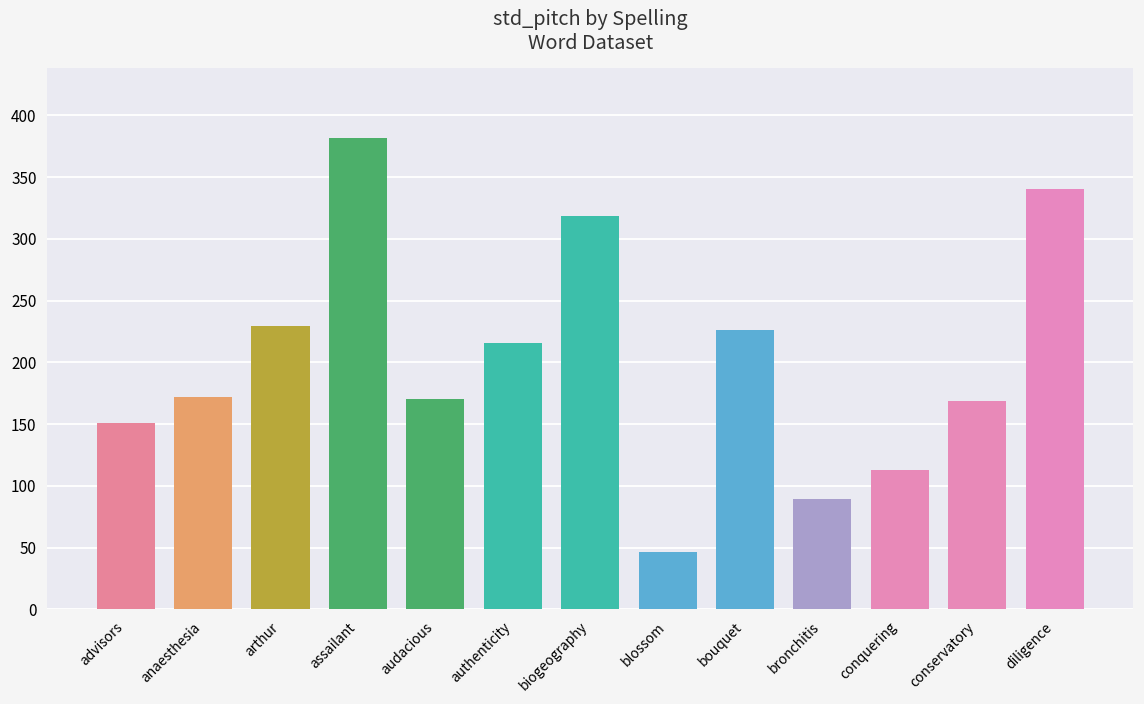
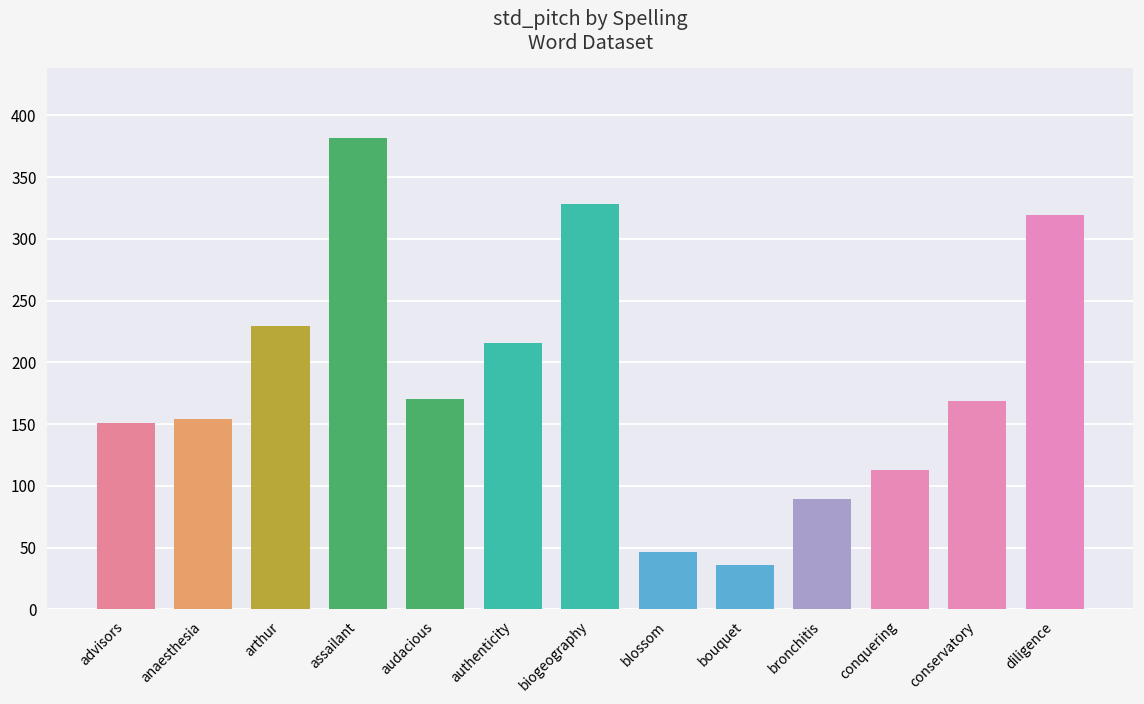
  {
    "advisors": 151,
-   "anaesthesia": 172,
+   "anaesthesia": 154,
    "arthur": 229,
    "assailant": 382,
    "audacious": 170,
    "authenticity": 216,
-   "biogeography": 318,
+   "biogeography": 329,
    "blossom": 46,
-   "bouquet": 226,
+   "bouquet": 36,
    "bronchitis": 90,
    "conquering": 113,
    "conservatory": 169,
-   "diligence": 341
+   "diligence": 319
  }
